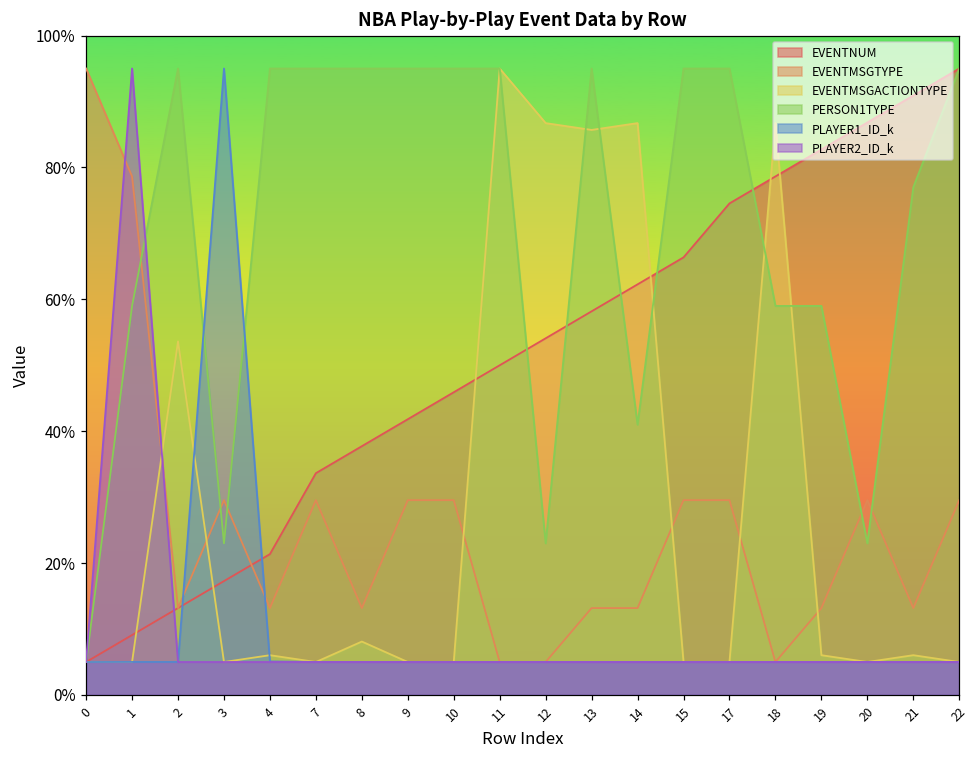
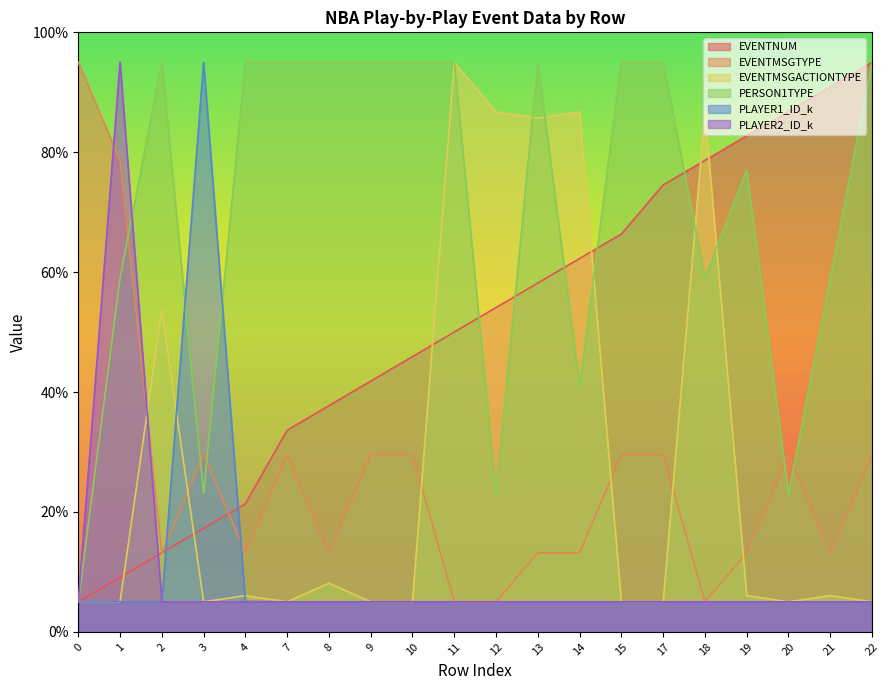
  {
    "PERSON1TYPE": {
      "1": "59%",
      "2": "95%",
      "3": "23%",
      "4": "95%",
      "7": "95%",
      "8": "95%",
      "9": "95%",
      "10": "95%",
      "12": "23%",
      "13": "95%",
      "14": "41%",
      "15": "95%",
      "17": "95%",
      "18": "59%",
-     "19": "59%",
+     "19": "77%",
      "20": "23%",
-     "21": "77%"
+     "21": "59%"
    },
    "PLAYER1_ID_k": {
      "3": "95%"
    },
    "PLAYER2_ID_k": {
      "1": "95%"
    }
  }
